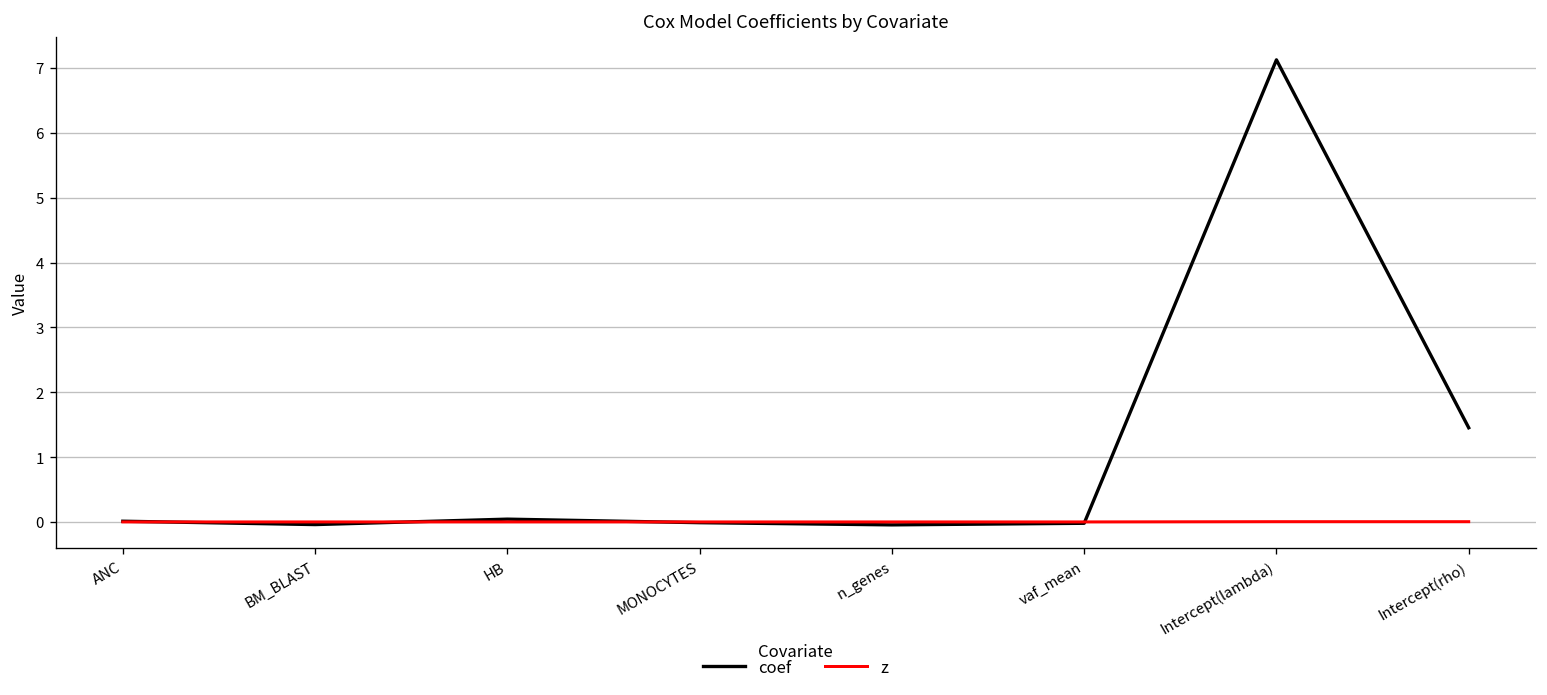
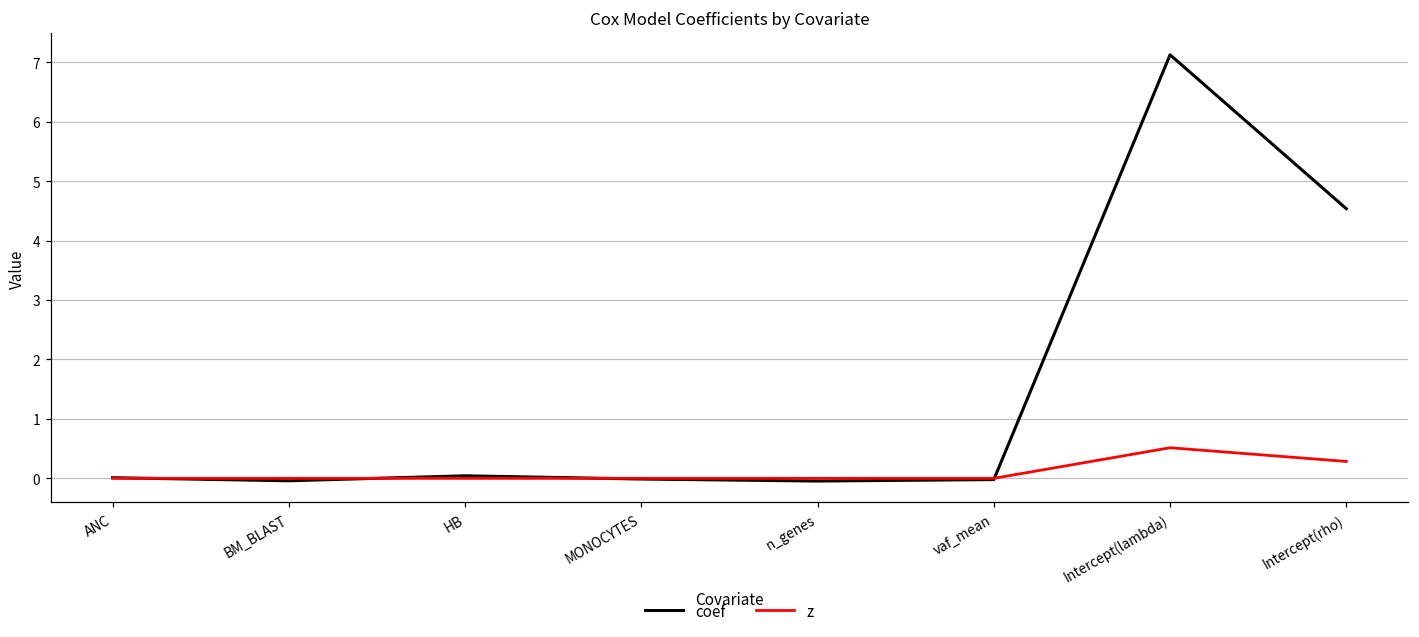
  {
    "coef": {
      "Intercept(lambda)": 7.1,
-     "Intercept(rho)": 1.5
+     "Intercept(rho)": 4.5
    },
    "z": {
-     "Intercept(lambda)": 0.0,
-     "Intercept(rho)": 0.0
+     "Intercept(lambda)": 0.5,
+     "Intercept(rho)": 0.3
    }
  }
